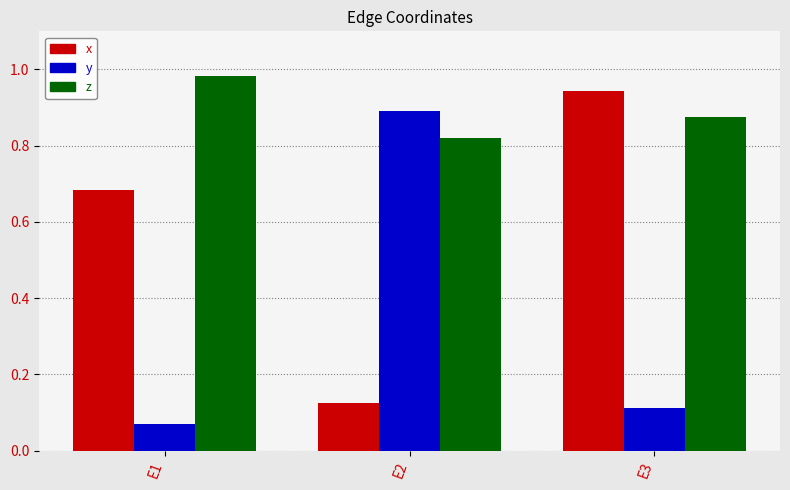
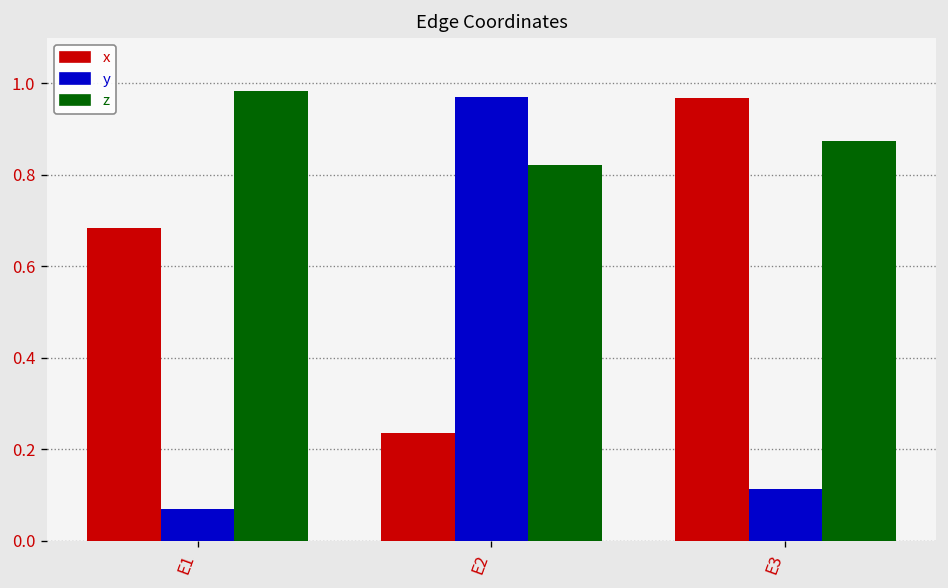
  {
    "x": {
      "E1": 0.68,
-     "E2": 0.13,
-     "E3": 0.94
+     "E2": 0.24,
+     "E3": 0.97
    },
    "y": {
      "E1": 0.07,
-     "E2": 0.89,
+     "E2": 0.97,
      "E3": 0.11
    },
    "z": {
      "E1": 0.98,
      "E2": 0.82,
      "E3": 0.88
    }
  }
